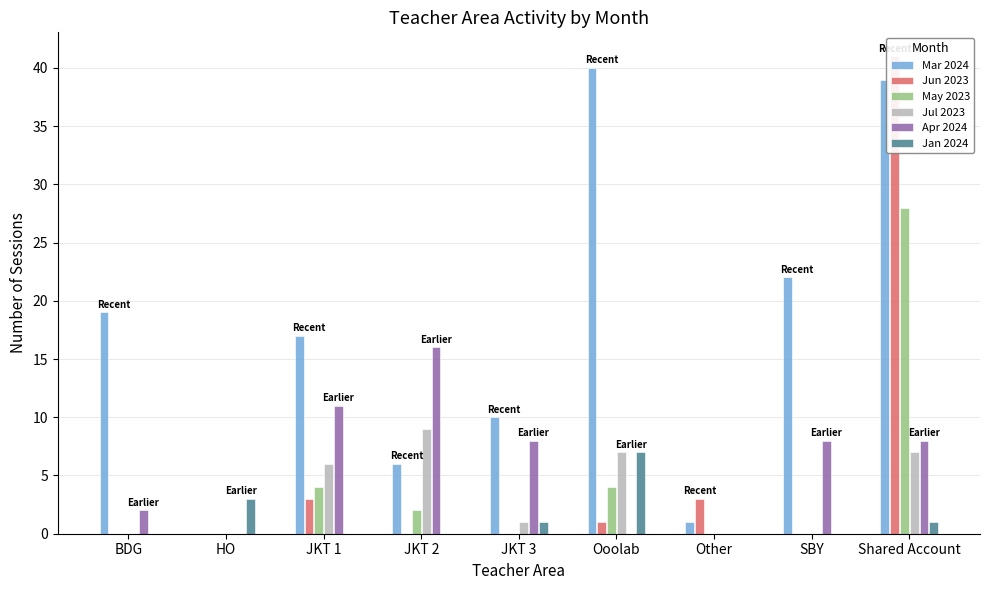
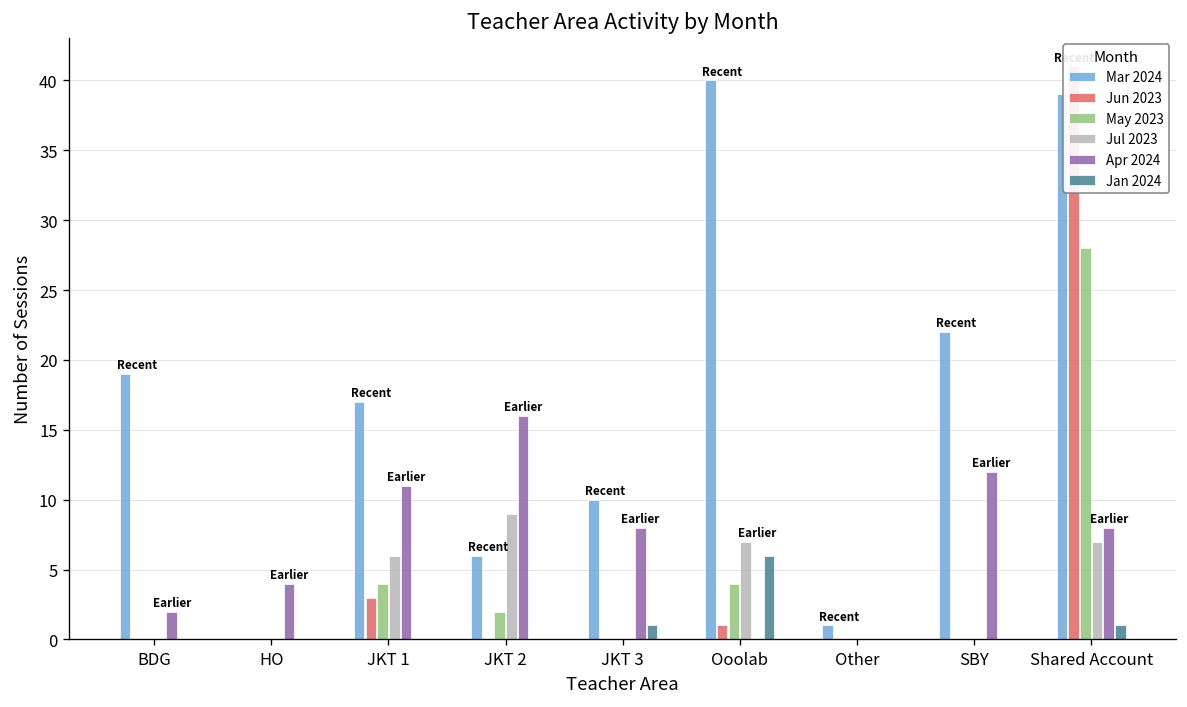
  {
    "Mar 2024": {
      "BDG": 19,
      "HO": 0,
      "JKT 1": 17,
      "JKT 2": 6,
      "JKT 3": 10,
      "Ooolab": 40,
      "Other": 1,
      "SBY": 22,
      "Shared Account": 39
    },
    "Jun 2023": {
      "BDG": 0,
      "HO": 0,
      "JKT 1": 3,
      "JKT 2": 0,
      "JKT 3": 0,
      "Ooolab": 1,
-     "Other": 3,
+     "Other": 0,
      "SBY": 0
    },
    "May 2023": {
      "BDG": 0,
      "HO": 0,
      "JKT 1": 4,
      "JKT 2": 2,
      "JKT 3": 0,
      "Ooolab": 4,
      "Other": 0,
      "SBY": 0,
      "Shared Account": 28
    },
    "Jul 2023": {
      "BDG": 0,
      "HO": 0,
      "JKT 1": 6,
      "JKT 2": 9,
-     "JKT 3": 1,
+     "JKT 3": 0,
      "Ooolab": 7,
      "Other": 0,
      "SBY": 0,
      "Shared Account": 7
    },
    "Apr 2024": {
      "BDG": 2,
-     "HO": 0,
+     "HO": 4,
      "JKT 1": 11,
      "JKT 2": 16,
      "JKT 3": 8,
      "Ooolab": 0,
      "Other": 0,
-     "SBY": 8,
+     "SBY": 12,
      "Shared Account": 8
    },
    "Jan 2024": {
      "BDG": 0,
-     "HO": 3,
+     "HO": 0,
      "JKT 1": 0,
      "JKT 2": 0,
      "JKT 3": 1,
-     "Ooolab": 7,
+     "Ooolab": 6,
      "Other": 0,
      "SBY": 0,
      "Shared Account": 1
    }
  }
